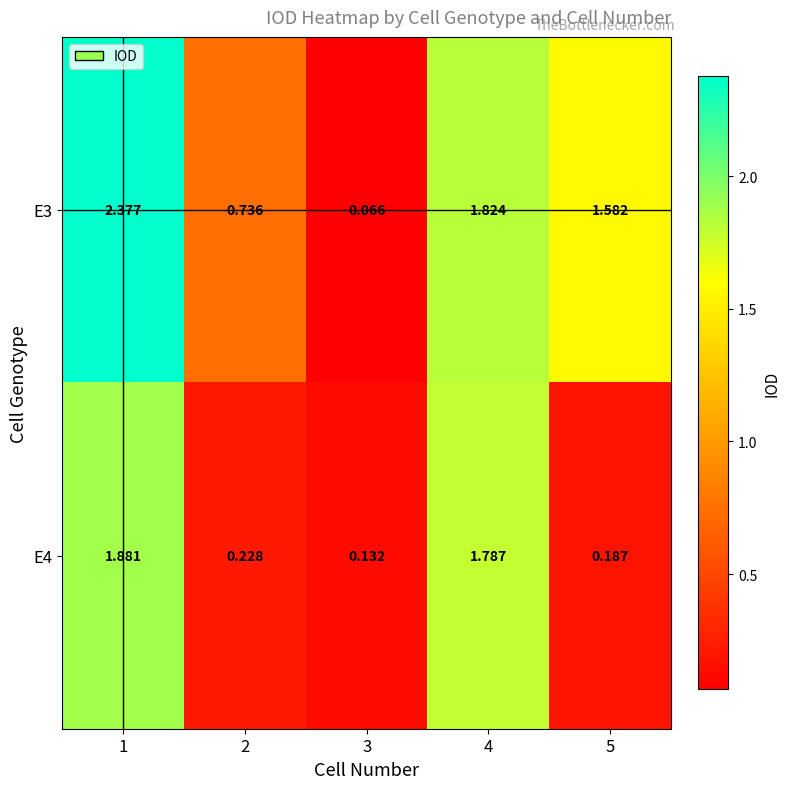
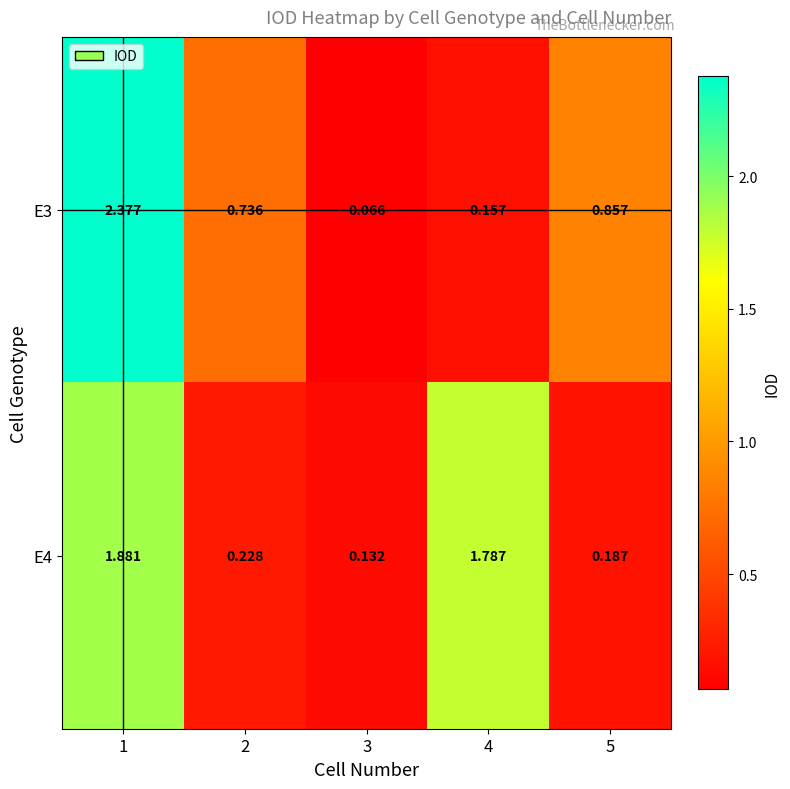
  {
    "E3": {
      "1": 2.377,
      "2": 0.736,
      "3": 0.066,
-     "4": 1.824,
-     "5": 1.582
+     "4": 0.157,
+     "5": 0.857
    },
    "E4": {
      "1": 1.881,
      "2": 0.228,
      "3": 0.132,
      "4": 1.787,
      "5": 0.187
    }
  }
